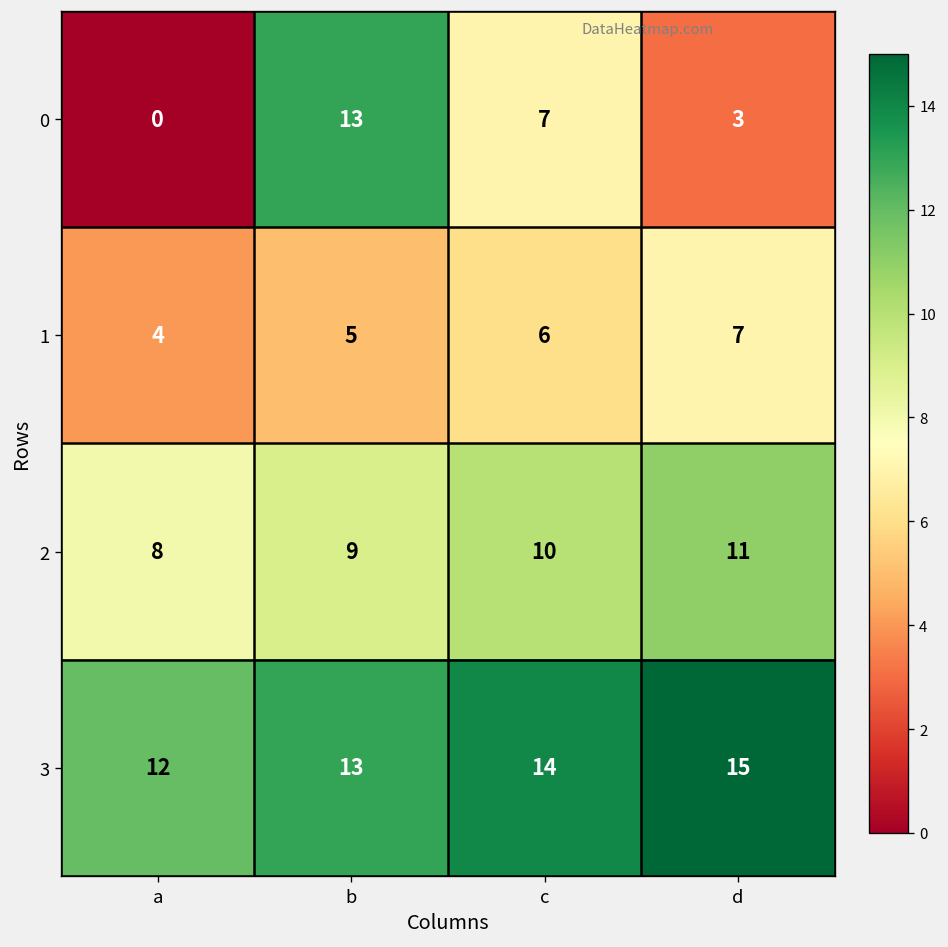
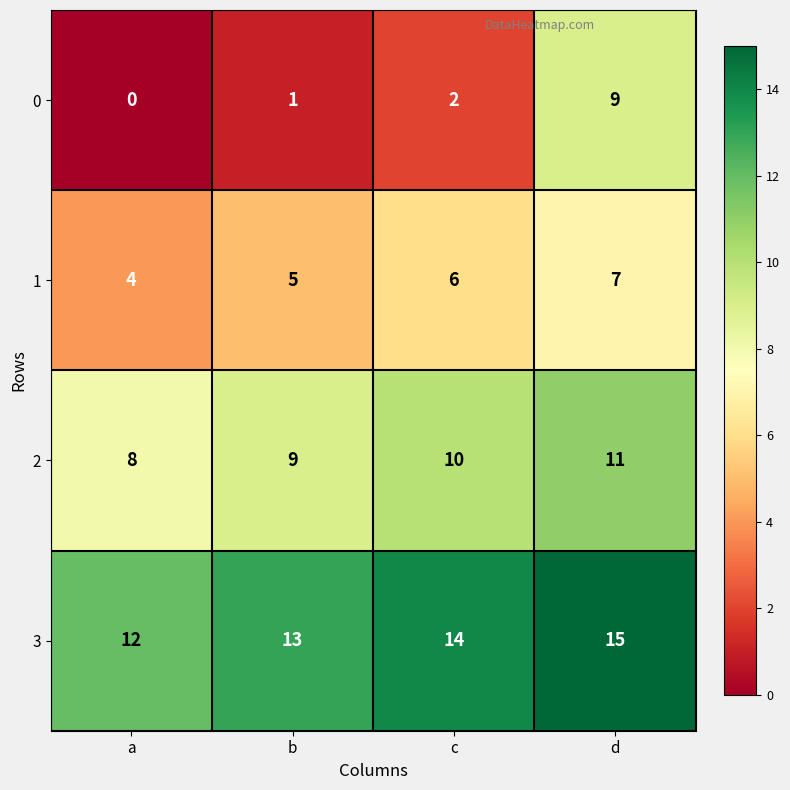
  {
    "0": {
      "a": 0,
-     "b": 13,
-     "c": 7,
-     "d": 3
+     "b": 1,
+     "c": 2,
+     "d": 9
    },
    "1": {
      "a": 4,
      "b": 5,
      "c": 6,
      "d": 7
    },
    "2": {
      "a": 8,
      "b": 9,
      "c": 10,
      "d": 11
    },
    "3": {
      "a": 12,
      "b": 13,
      "c": 14,
      "d": 15
    }
  }
